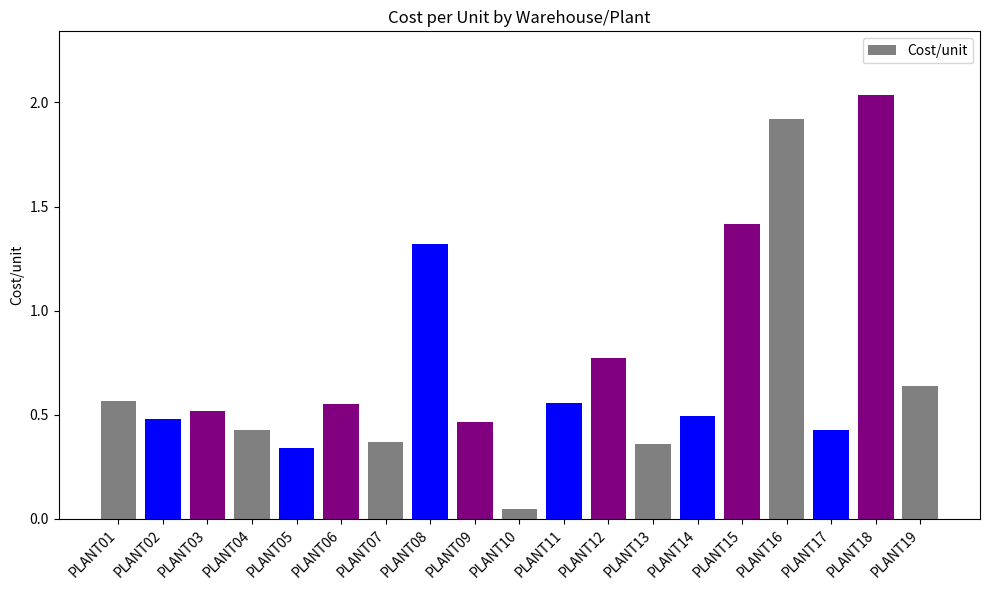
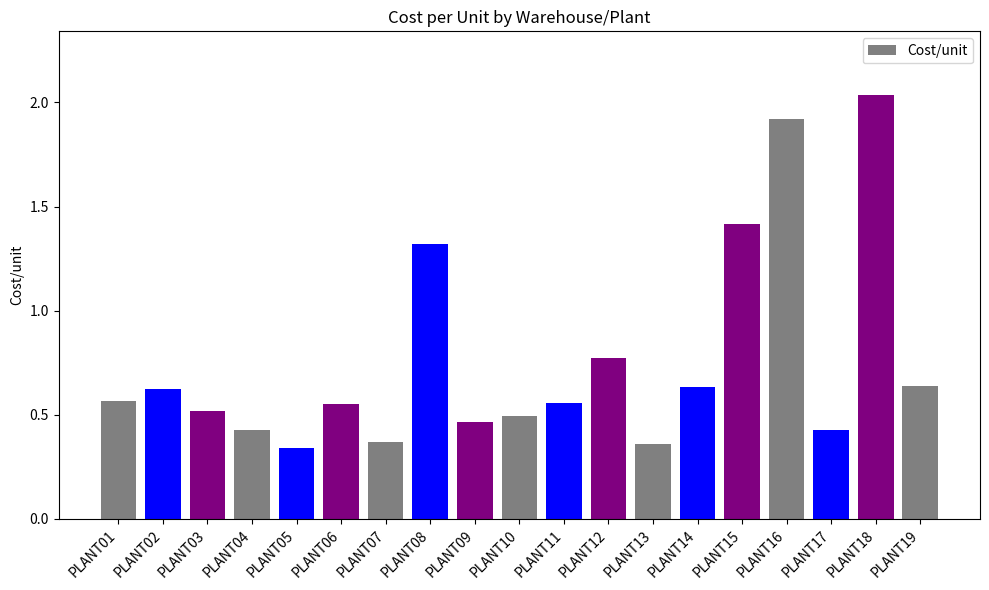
  {
    "PLANT01": 0.57,
-   "PLANT02": 0.48,
+   "PLANT02": 0.62,
    "PLANT03": 0.52,
    "PLANT04": 0.43,
    "PLANT05": 0.34,
    "PLANT06": 0.55,
    "PLANT07": 0.37,
    "PLANT08": 1.32,
    "PLANT09": 0.47,
-   "PLANT10": 0.05,
+   "PLANT10": 0.49,
    "PLANT11": 0.56,
    "PLANT12": 0.77,
    "PLANT13": 0.36,
-   "PLANT14": 0.50,
+   "PLANT14": 0.63,
    "PLANT15": 1.42,
    "PLANT16": 1.92,
    "PLANT17": 0.43,
    "PLANT18": 2.04,
    "PLANT19": 0.64
  }
